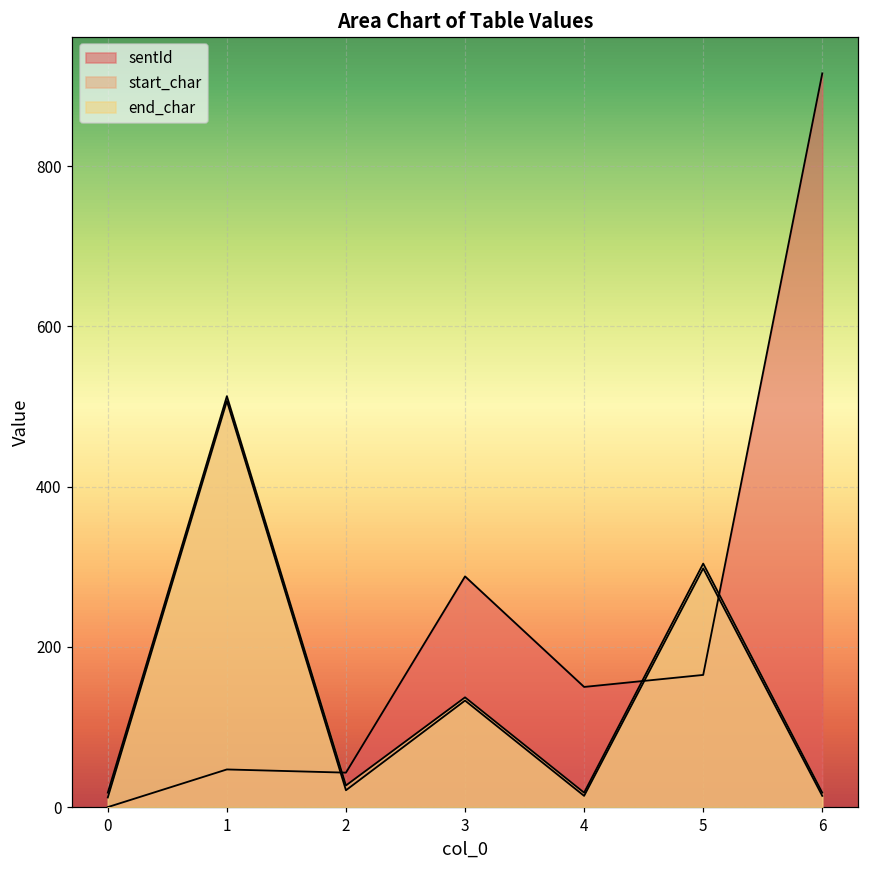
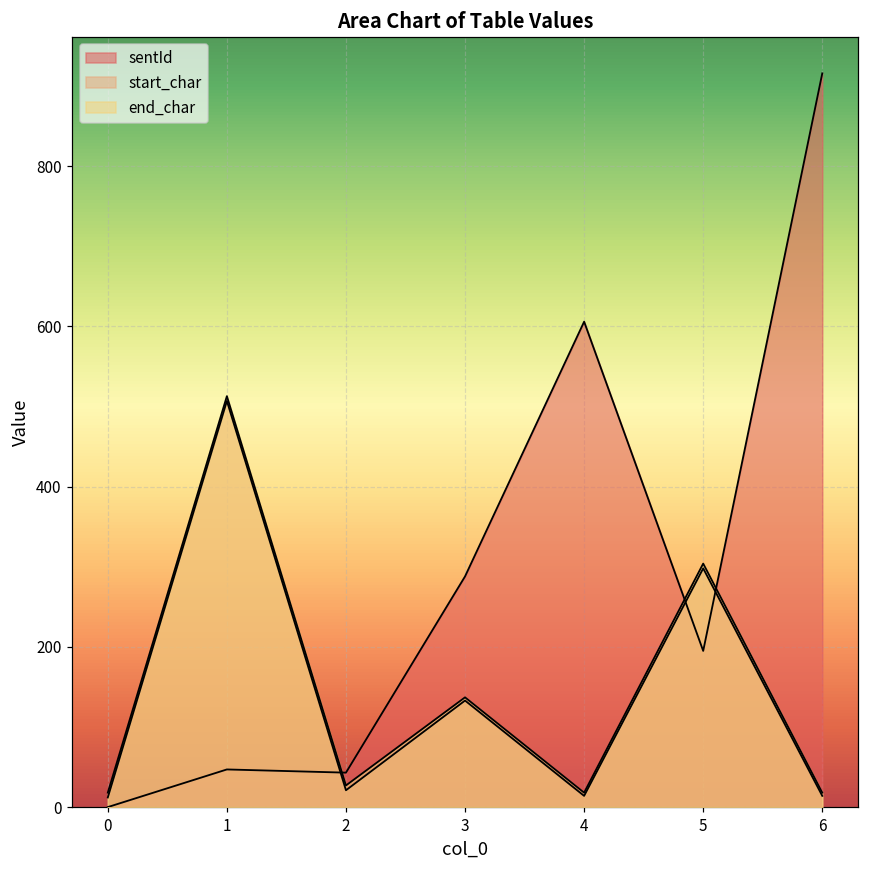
  {
    "sentId": {
      "0": 0,
      "1": 50,
      "2": 40,
      "3": 290,
-     "4": 150,
-     "5": 170,
+     "4": 610,
+     "5": 200,
      "6": 920
    }
  }
